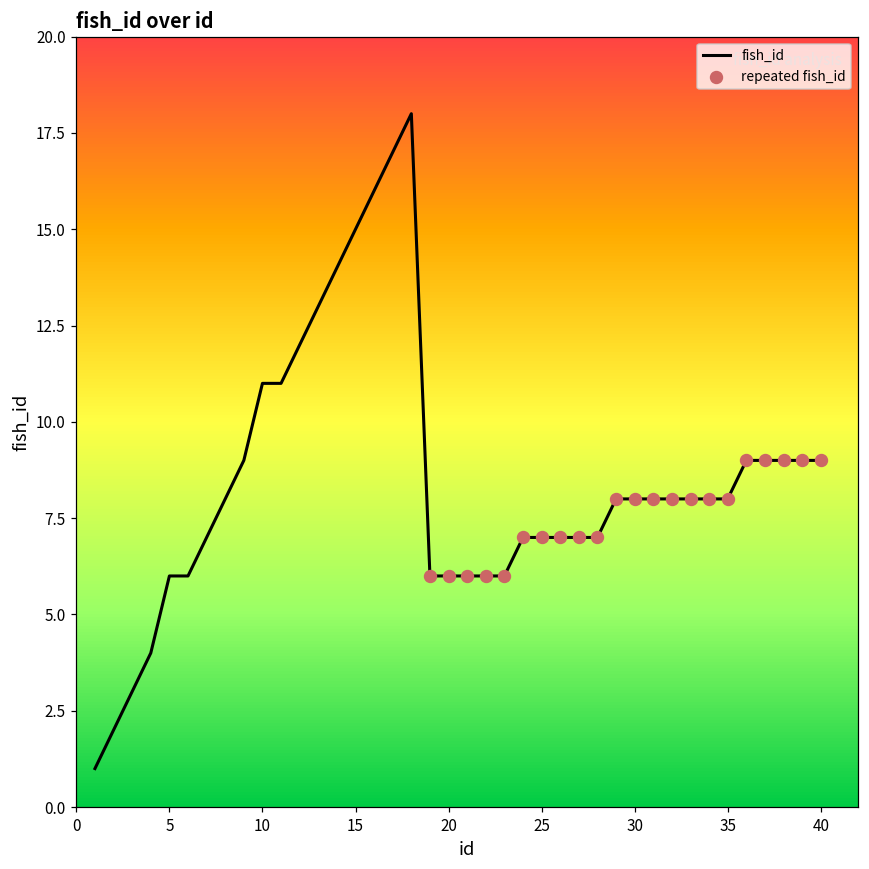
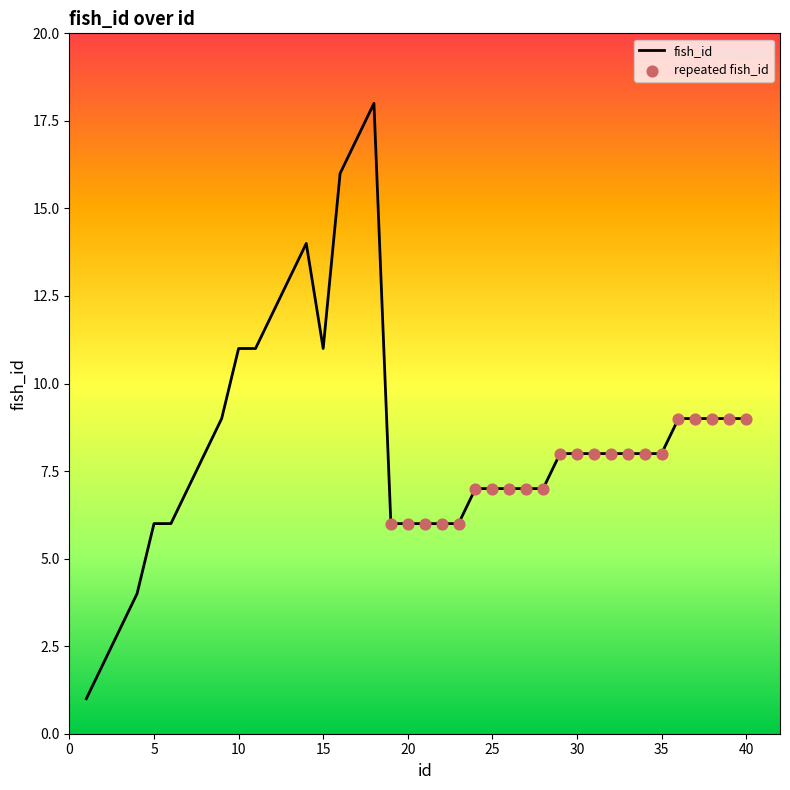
  {
    "fish_id": {
      "5": 6,
      "10": 11,
-     "15": 15
+     "15": 11
    }
  }
